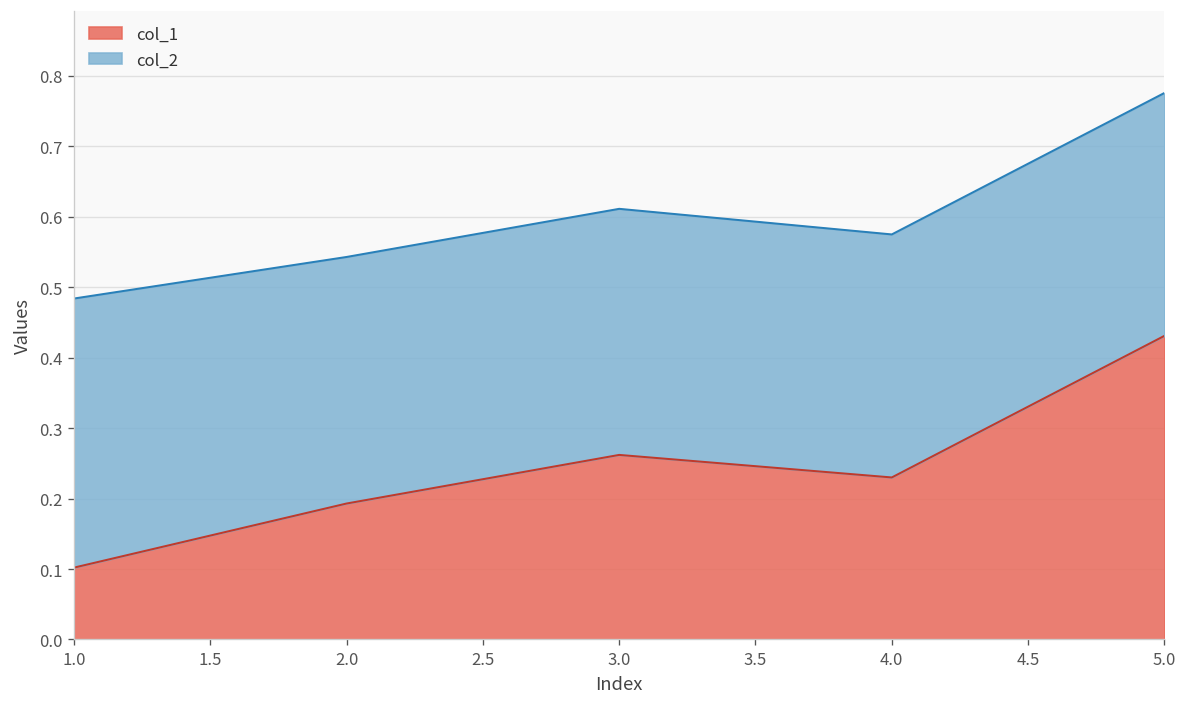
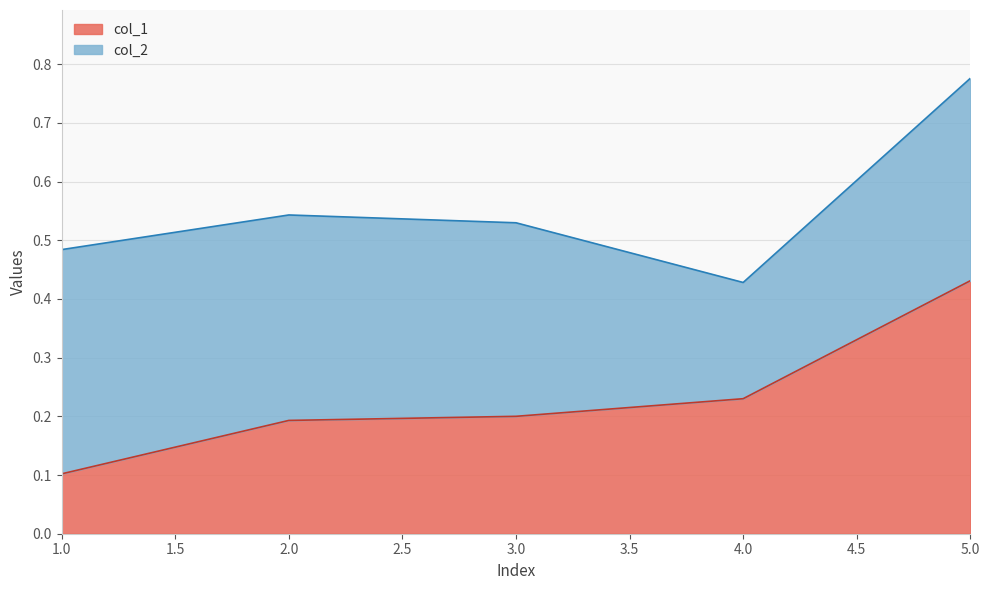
  {
    "col_1": {
      "1.0": 0.10,
      "2.0": 0.19,
-     "3.0": 0.26,
+     "3.0": 0.20,
      "4.0": 0.23,
      "5.0": 0.43
    },
    "col_2": {
      "1.0": 0.38,
      "2.0": 0.35,
-     "3.0": 0.35,
-     "4.0": 0.35,
+     "3.0": 0.33,
+     "4.0": 0.20,
      "5.0": 0.34
    }
  }
